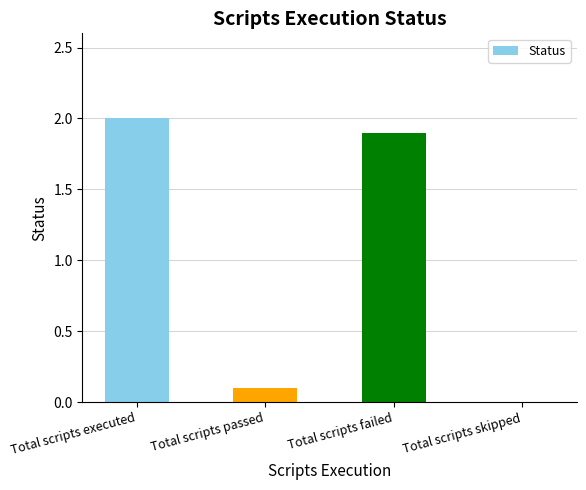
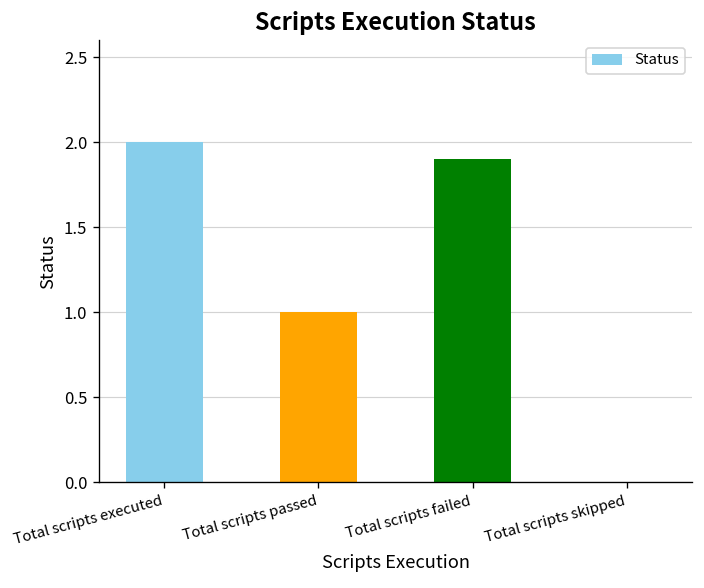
  {
    "Total scripts executed": 2.0,
-   "Total scripts passed": 0.1,
+   "Total scripts passed": 1.0,
    "Total scripts failed": 1.9,
    "Total scripts skipped": 0.0
  }
